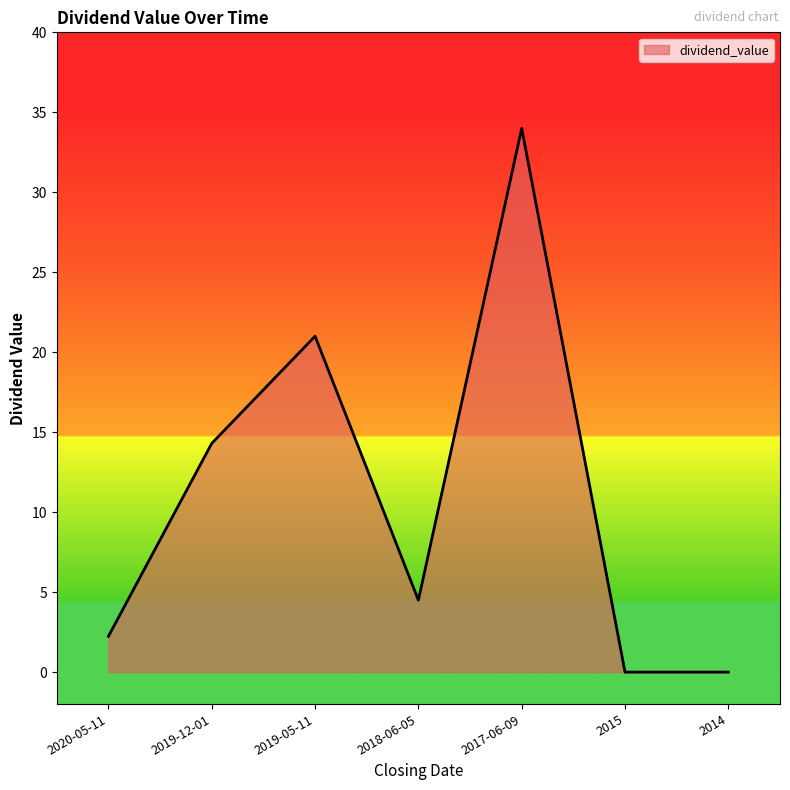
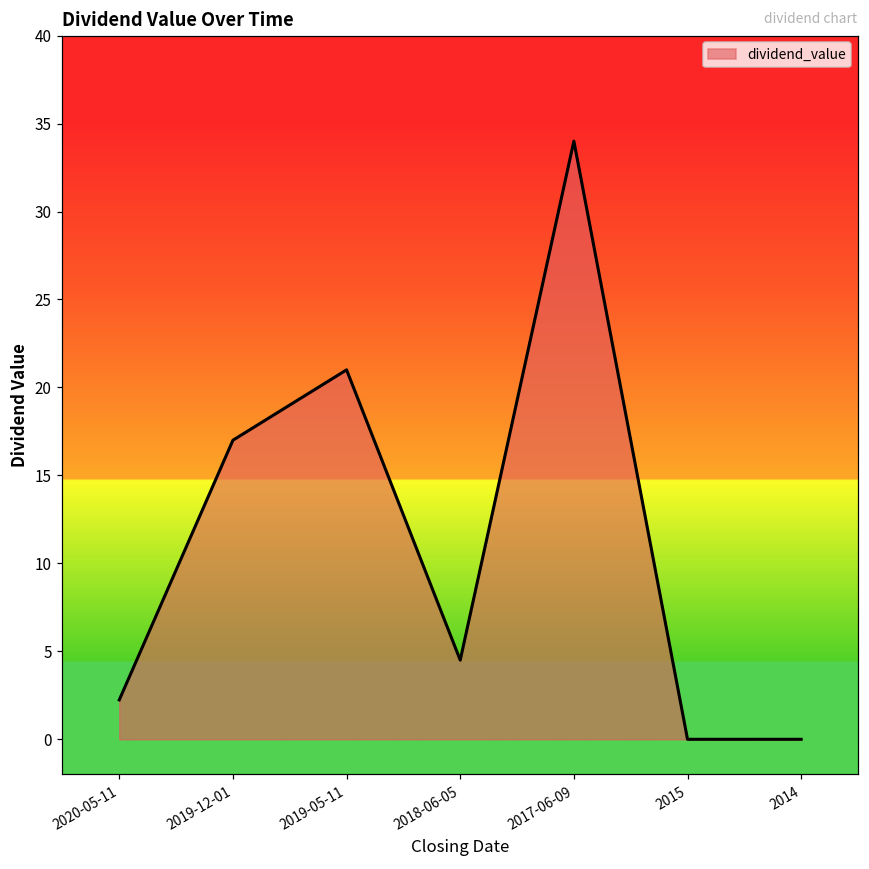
  {
    "2020-05-11": 2.2,
-   "2019-12-01": 14.3,
+   "2019-12-01": 17.0,
    "2019-05-11": 21.0,
    "2018-06-05": 4.5,
    "2017-06-09": 34.0,
    "2015": 0.0,
    "2014": 0.0
  }
